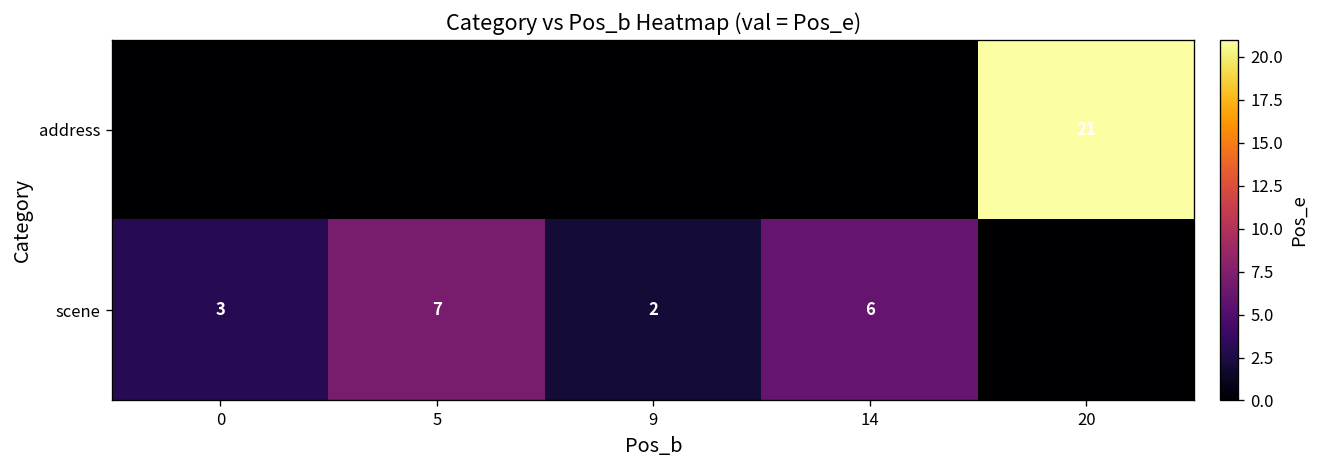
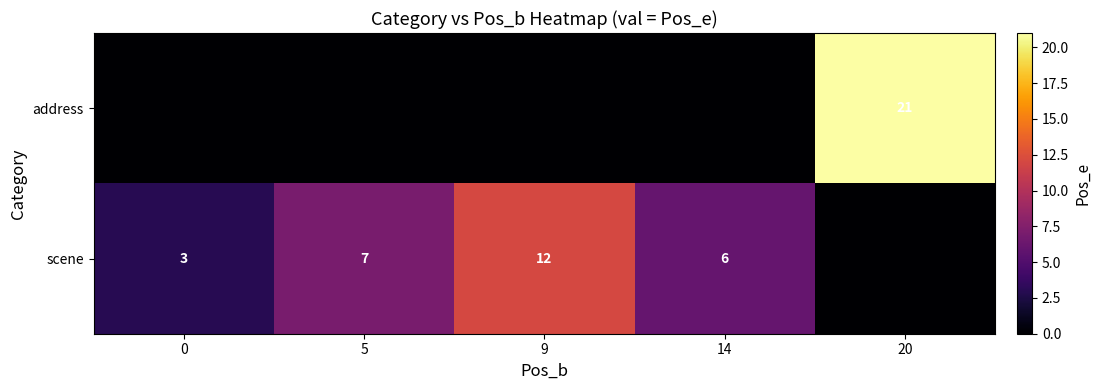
  {
    "address": {
      "20": 21
    },
    "scene": {
      "0": 3,
      "5": 7,
-     "9": 2,
+     "9": 12,
      "14": 6
    }
  }
